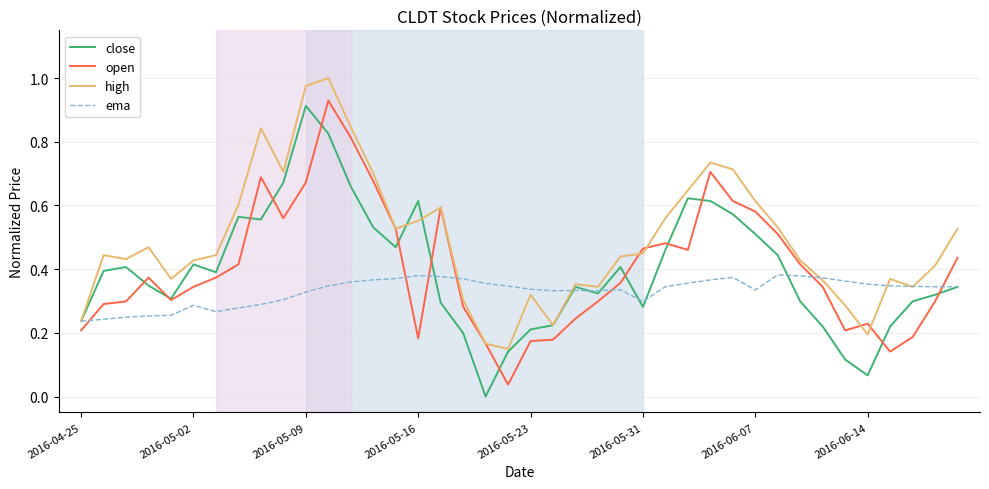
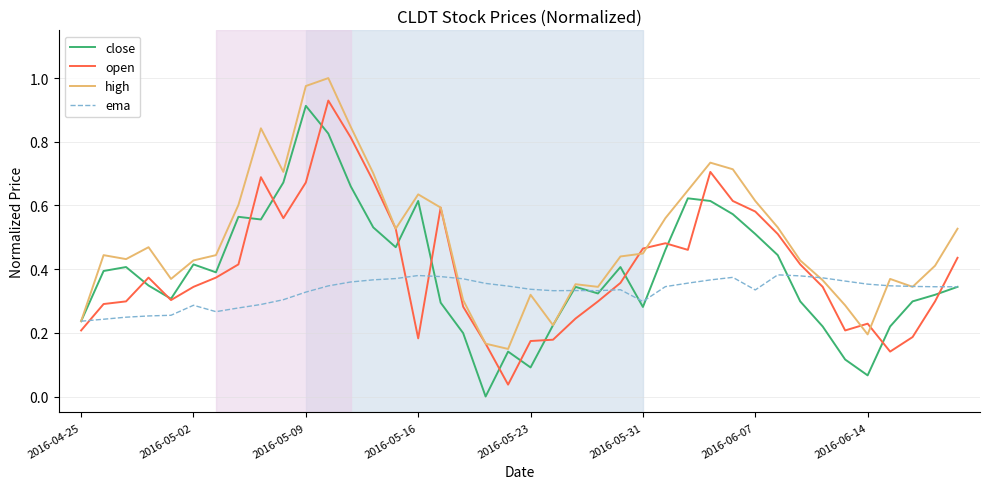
  {
    "close": {
      "2016-05-02": 0.41,
      "2016-05-09": 0.91,
      "2016-05-16": 0.61,
-     "2016-05-23": 0.21,
+     "2016-05-23": 0.09,
      "2016-05-31": 0.28,
      "2016-06-07": 0.51,
      "2016-06-14": 0.07
    },
    "open": {
      "2016-04-25": 0.21,
      "2016-05-02": 0.34,
      "2016-05-09": 0.67,
      "2016-05-16": 0.18,
      "2016-05-23": 0.17,
      "2016-05-31": 0.46,
      "2016-06-07": 0.58,
      "2016-06-14": 0.23
    },
    "high": {
      "2016-05-02": 0.43,
      "2016-05-09": 0.98,
-     "2016-05-16": 0.55,
+     "2016-05-16": 0.63,
      "2016-05-23": 0.32,
      "2016-05-31": 0.45,
      "2016-06-07": 0.61,
      "2016-06-14": 0.20
    },
    "ema": {
      "2016-05-02": 0.29,
      "2016-05-09": 0.33,
      "2016-05-16": 0.38,
      "2016-05-23": 0.34,
      "2016-05-31": 0.30,
      "2016-06-07": 0.33,
      "2016-06-14": 0.35
    }
  }
